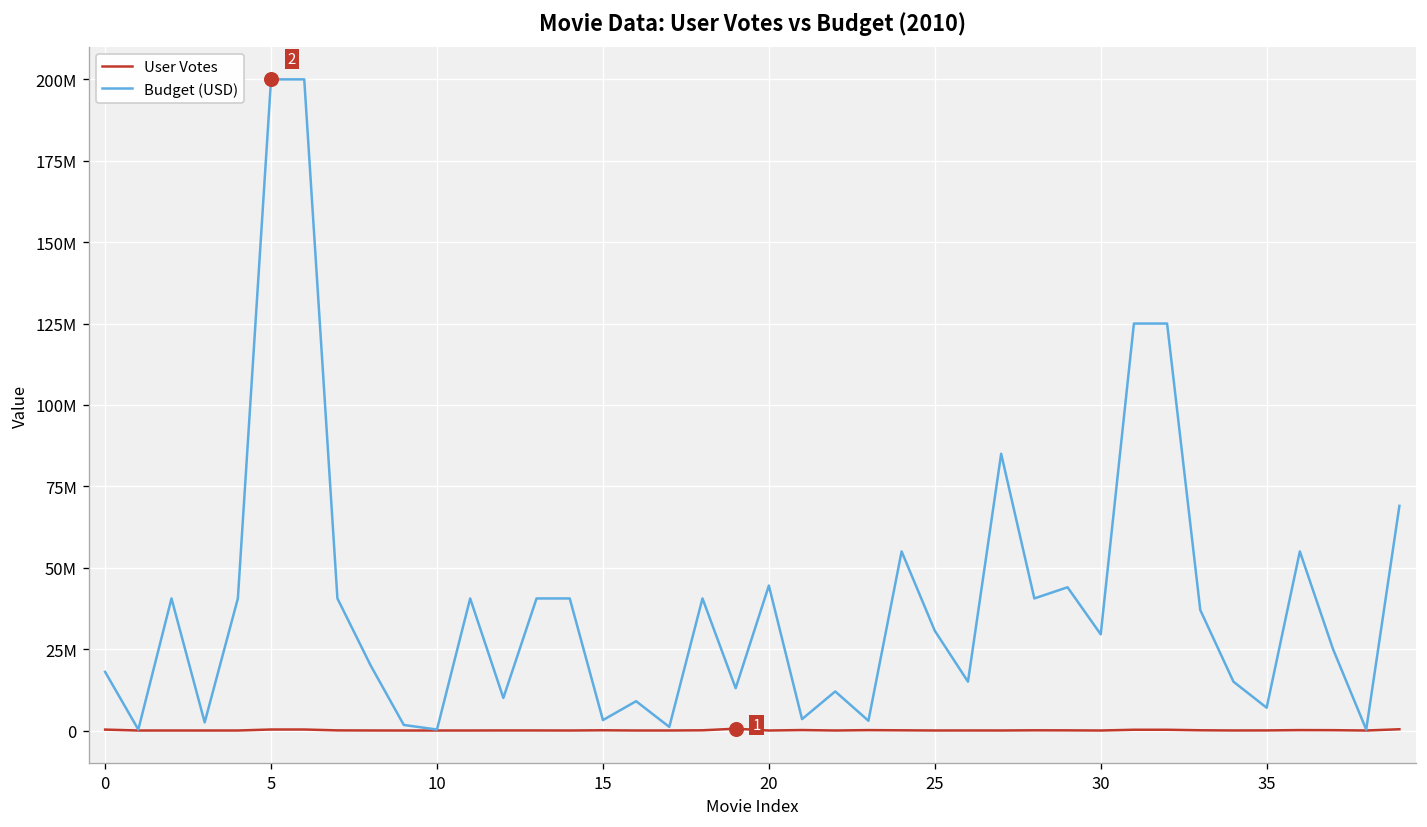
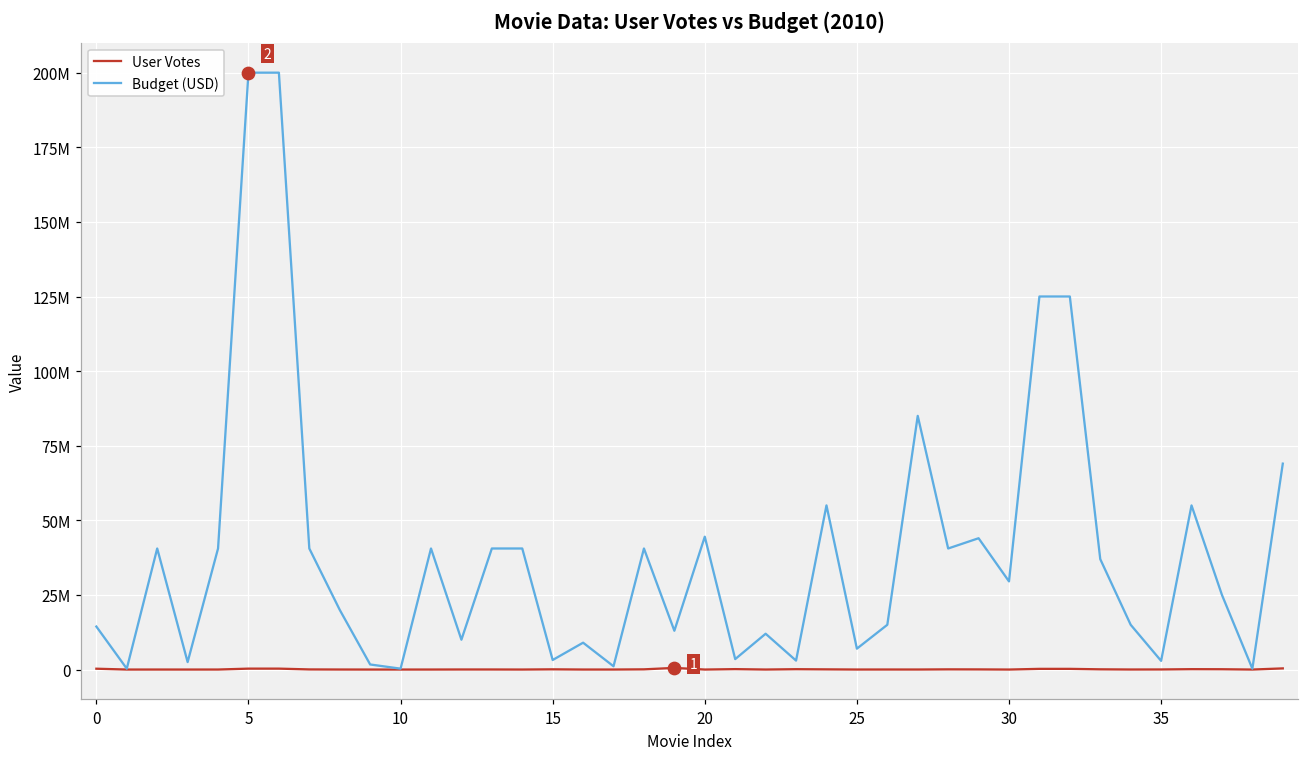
  {
    "Budget (USD)": {
-     "0": 18000000,
+     "0": 14000000,
      "15": 3000000,
      "20": 45000000,
-     "25": 31000000,
+     "25": 7000000,
      "30": 30000000,
-     "35": 7000000
+     "35": 3000000
    }
  }
